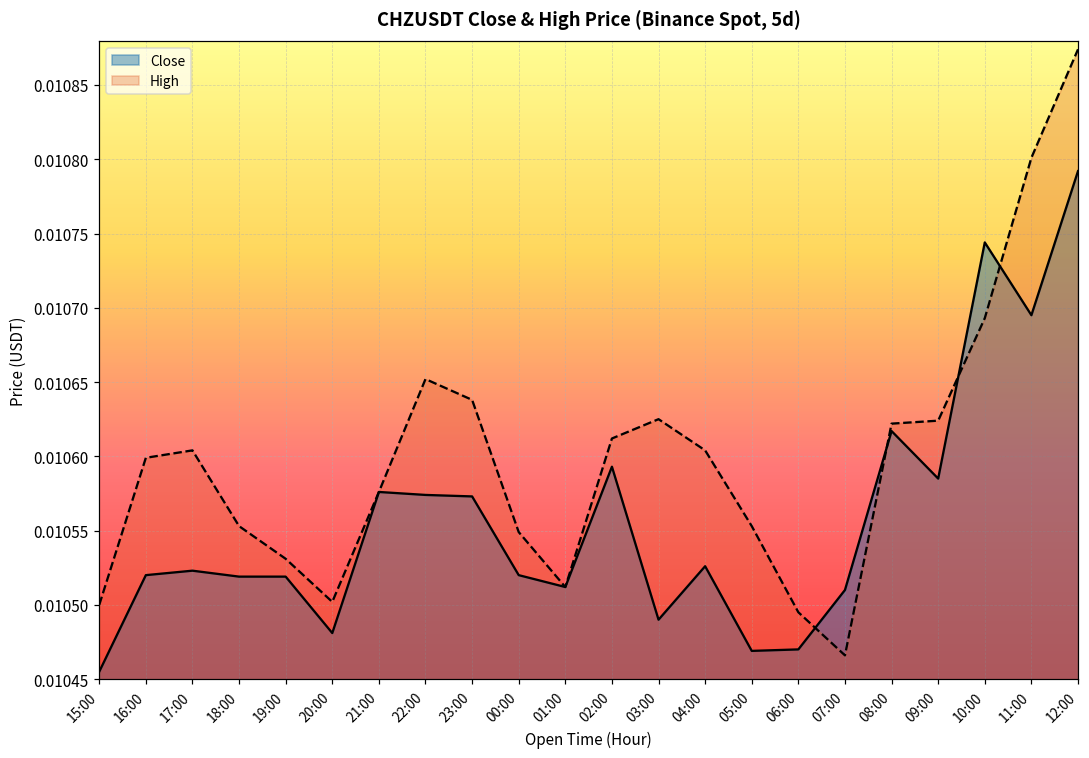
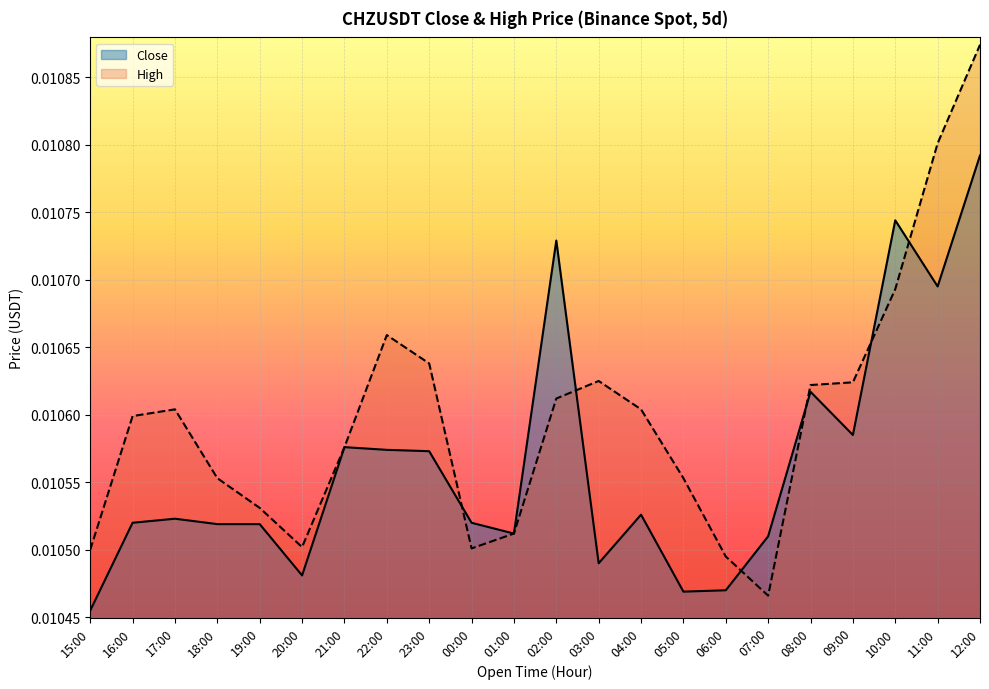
  {
    "Close": {
      "15:00": 0.010455,
      "16:00": 0.010520,
      "17:00": 0.010523,
      "18:00": 0.010519,
      "19:00": 0.010519,
      "20:00": 0.010481,
      "22:00": 0.010574,
      "23:00": 0.010573,
      "00:00": 0.010520,
-     "02:00": 0.010593,
+     "02:00": 0.010729,
      "03:00": 0.010490,
      "04:00": 0.010526,
      "05:00": 0.010469,
      "06:00": 0.010470,
      "07:00": 0.010510,
      "08:00": 0.010617,
      "09:00": 0.010585,
      "10:00": 0.010744,
      "11:00": 0.010695,
      "12:00": 0.010792
    },
    "High": {
      "15:00": 0.010500,
      "16:00": 0.010599,
      "17:00": 0.010604,
      "18:00": 0.010553,
      "19:00": 0.010531,
      "20:00": 0.010502,
-     "22:00": 0.010652,
+     "22:00": 0.010659,
      "23:00": 0.010638,
-     "00:00": 0.010549,
+     "00:00": 0.010501,
      "02:00": 0.010612,
      "03:00": 0.010625,
      "04:00": 0.010604,
      "05:00": 0.010553,
      "06:00": 0.010495,
      "07:00": 0.010466,
      "08:00": 0.010622,
      "09:00": 0.010624,
      "10:00": 0.010693,
      "11:00": 0.010801,
      "12:00": 0.010874
    }
  }
